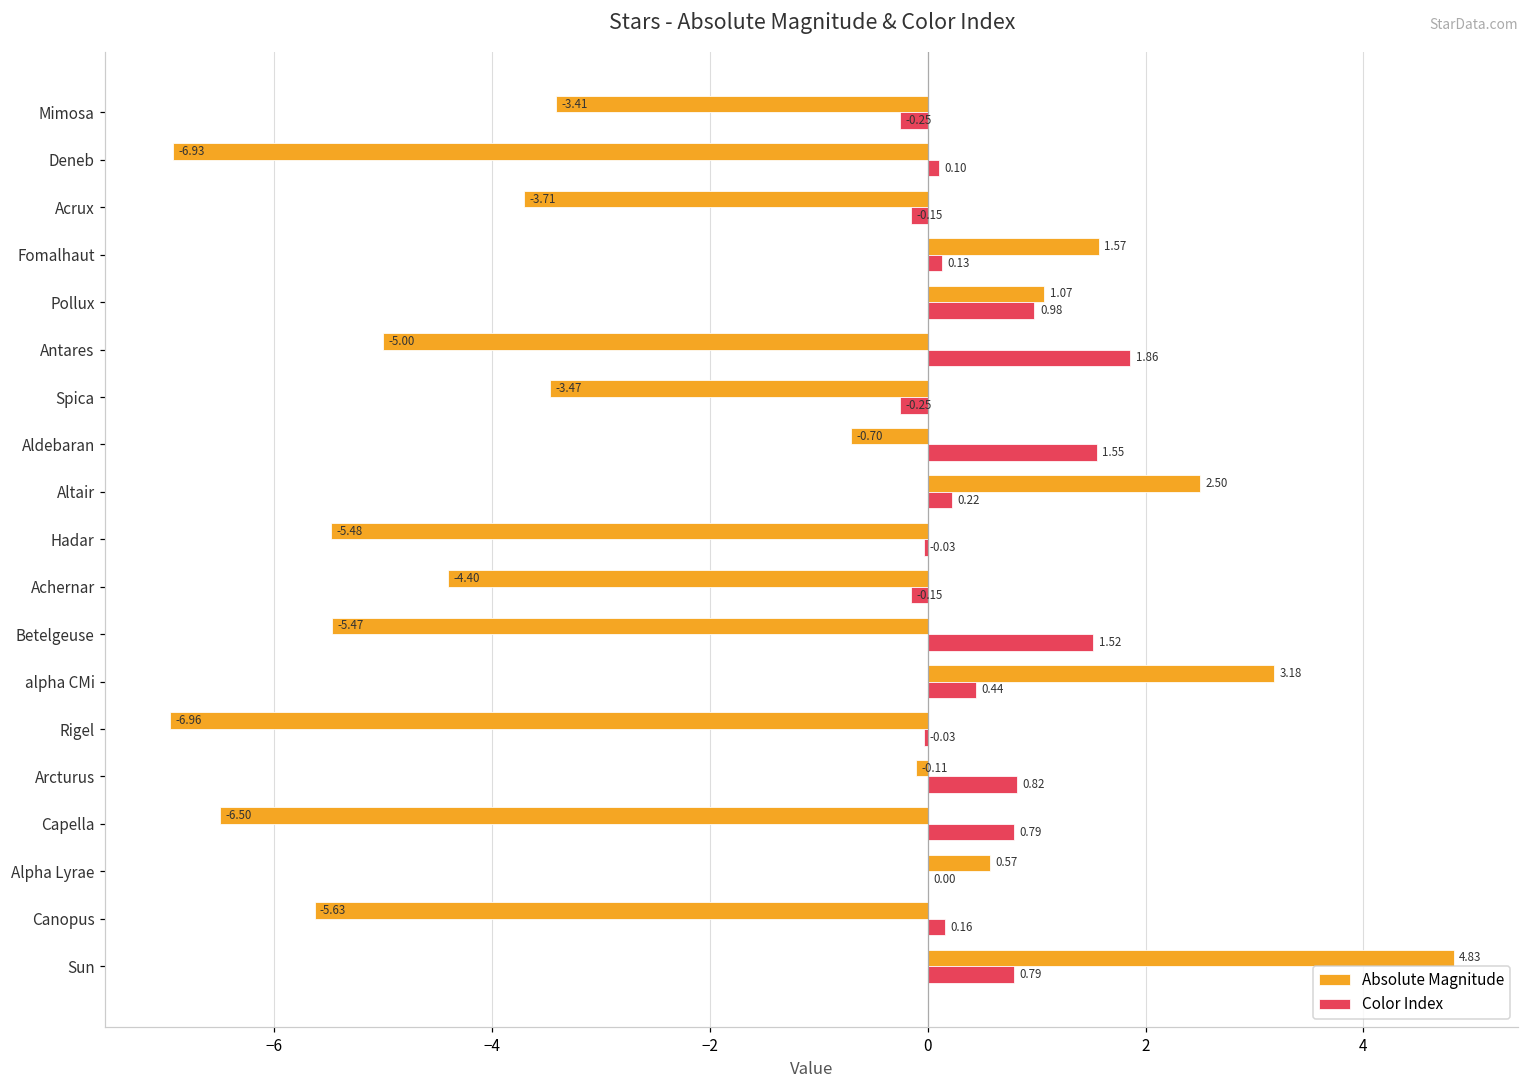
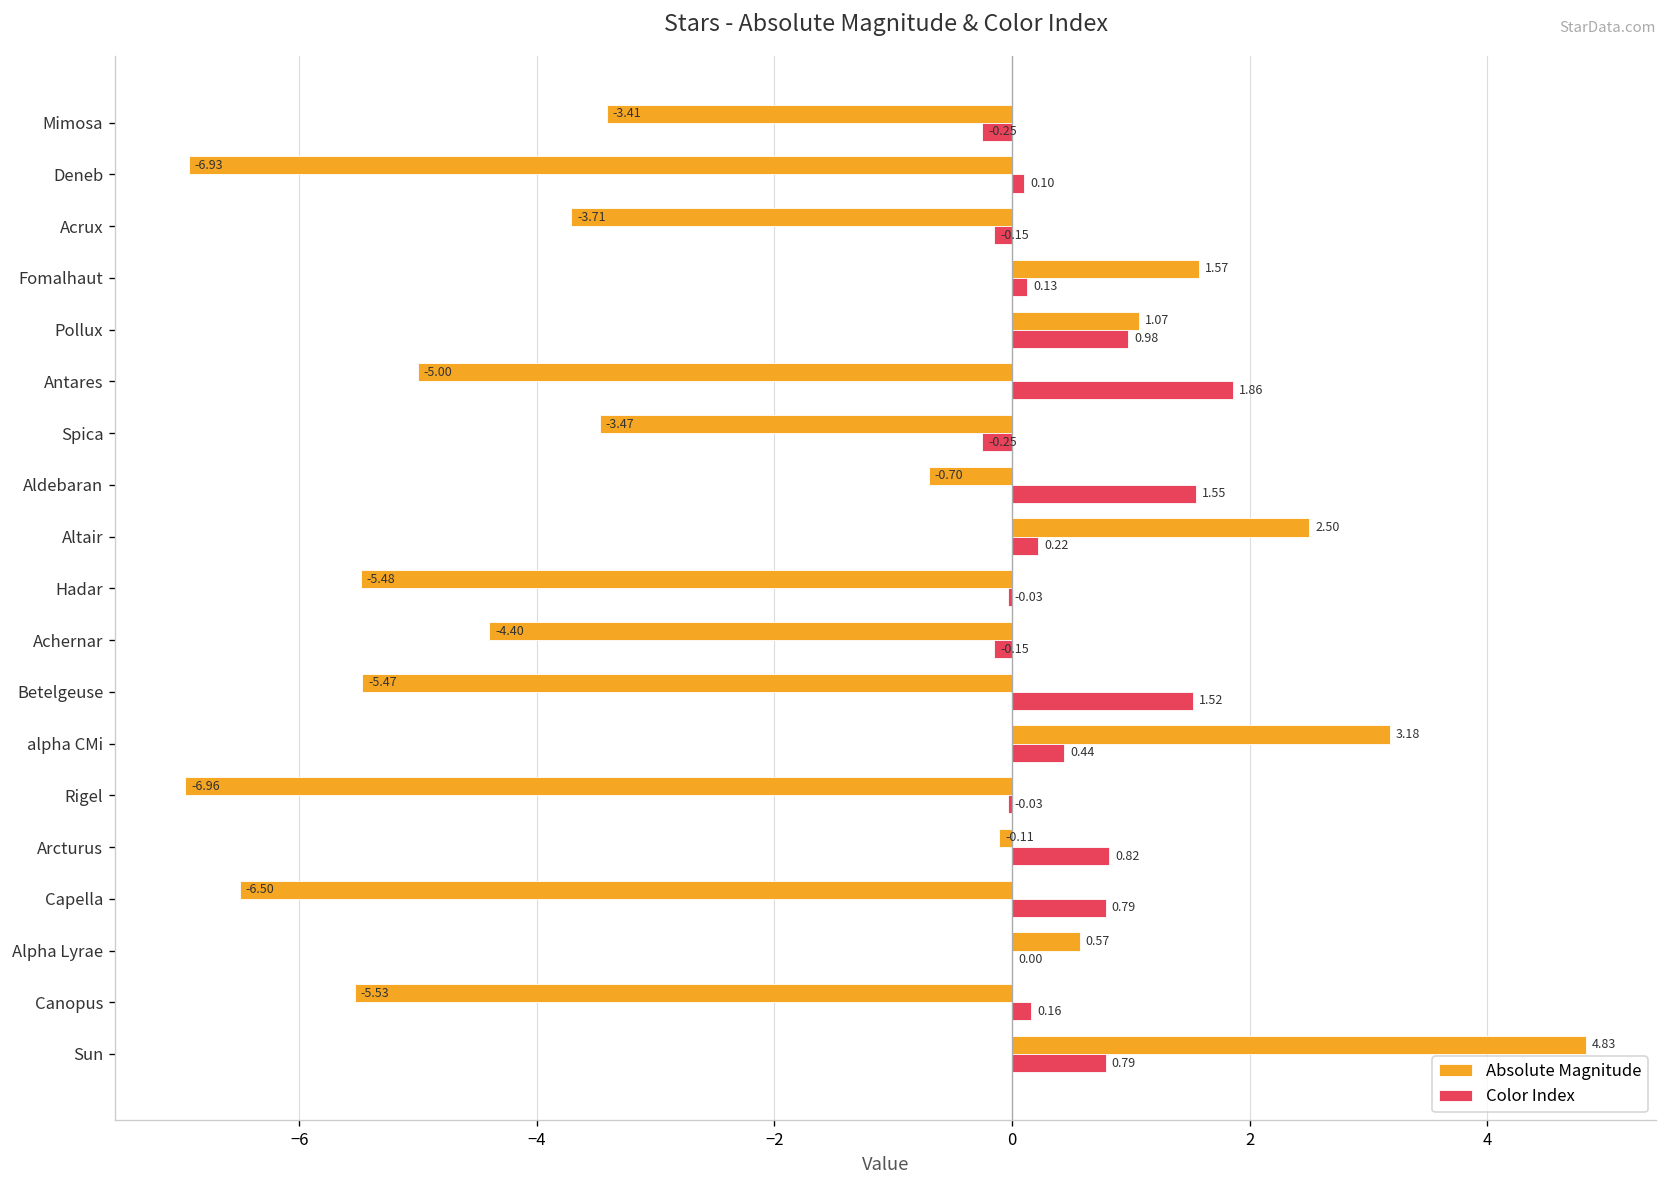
  {
    "Absolute Magnitude": {
      "Mimosa": -3.41,
      "Deneb": -6.93,
      "Acrux": -3.71,
      "Fomalhaut": 1.57,
      "Pollux": 1.07,
      "Antares": -5.00,
      "Spica": -3.47,
      "Aldebaran": -0.70,
      "Altair": 2.50,
      "Hadar": -5.48,
      "Achernar": -4.40,
      "Betelgeuse": -5.47,
      "alpha CMi": 3.18,
      "Rigel": -6.96,
      "Arcturus": -0.11,
      "Capella": -6.50,
      "Alpha Lyrae": 0.57,
-     "Canopus": -5.63,
+     "Canopus": -5.53,
      "Sun": 4.83
    },
    "Color Index": {
      "Mimosa": -0.25,
      "Deneb": 0.10,
      "Acrux": -0.15,
      "Fomalhaut": 0.13,
      "Pollux": 0.98,
      "Antares": 1.86,
      "Spica": -0.25,
      "Aldebaran": 1.55,
      "Altair": 0.22,
      "Hadar": -0.03,
      "Achernar": -0.15,
      "Betelgeuse": 1.52,
      "alpha CMi": 0.44,
      "Rigel": -0.03,
      "Arcturus": 0.82,
      "Capella": 0.79,
      "Alpha Lyrae": 0.00,
      "Canopus": 0.16,
      "Sun": 0.79
    }
  }
